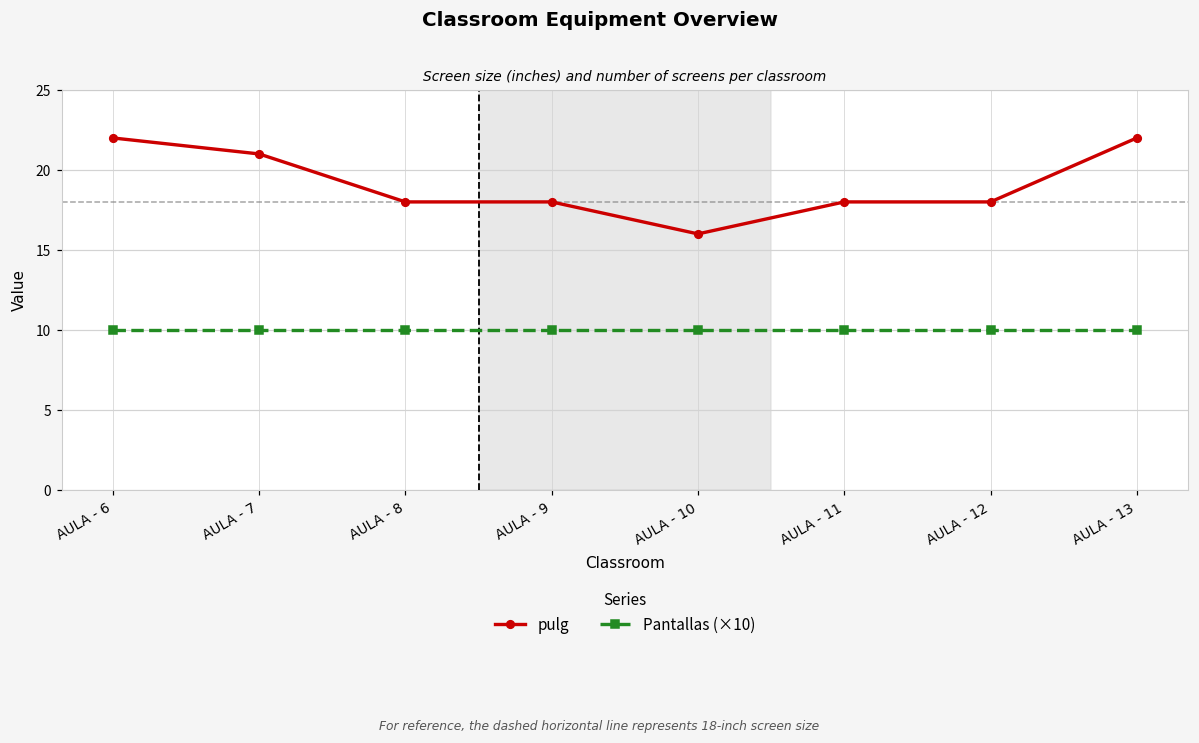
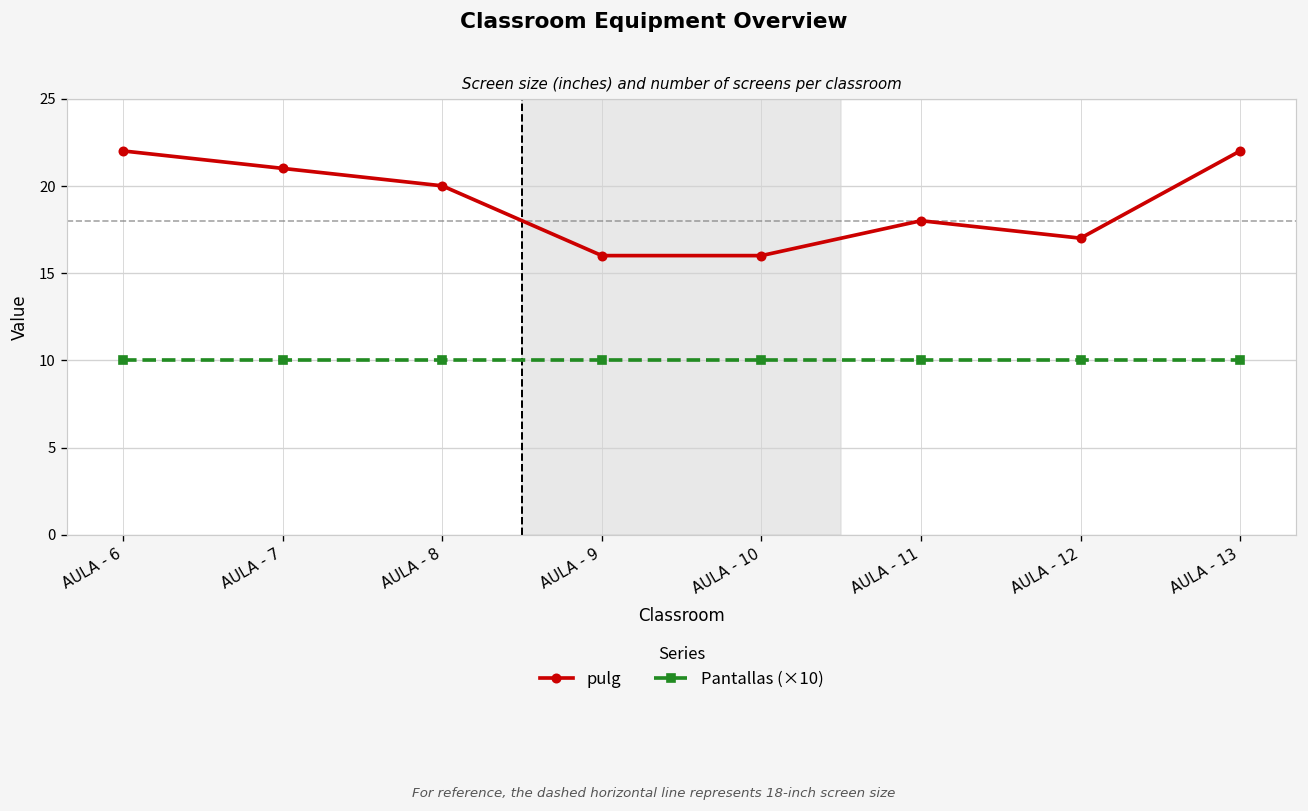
  {
    "pulg": {
      "AULA - 6": 22,
      "AULA - 7": 21,
-     "AULA - 8": 18,
-     "AULA - 9": 18,
+     "AULA - 8": 20,
+     "AULA - 9": 16,
      "AULA - 10": 16,
      "AULA - 11": 18,
-     "AULA - 12": 18,
+     "AULA - 12": 17,
      "AULA - 13": 22
    },
    "Pantallas (×10)": {
      "AULA - 6": 10,
      "AULA - 7": 10,
      "AULA - 8": 10,
      "AULA - 9": 10,
      "AULA - 10": 10,
      "AULA - 11": 10,
      "AULA - 12": 10,
      "AULA - 13": 10
    }
  }
